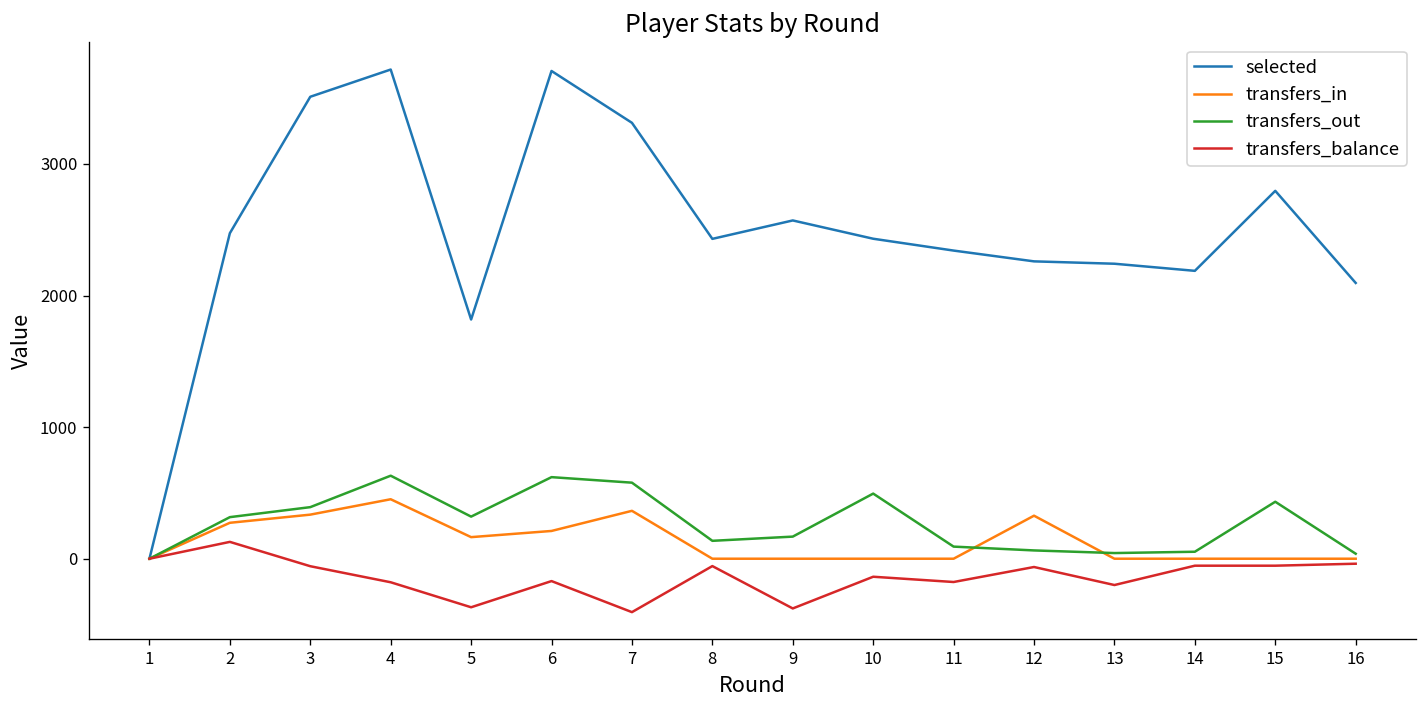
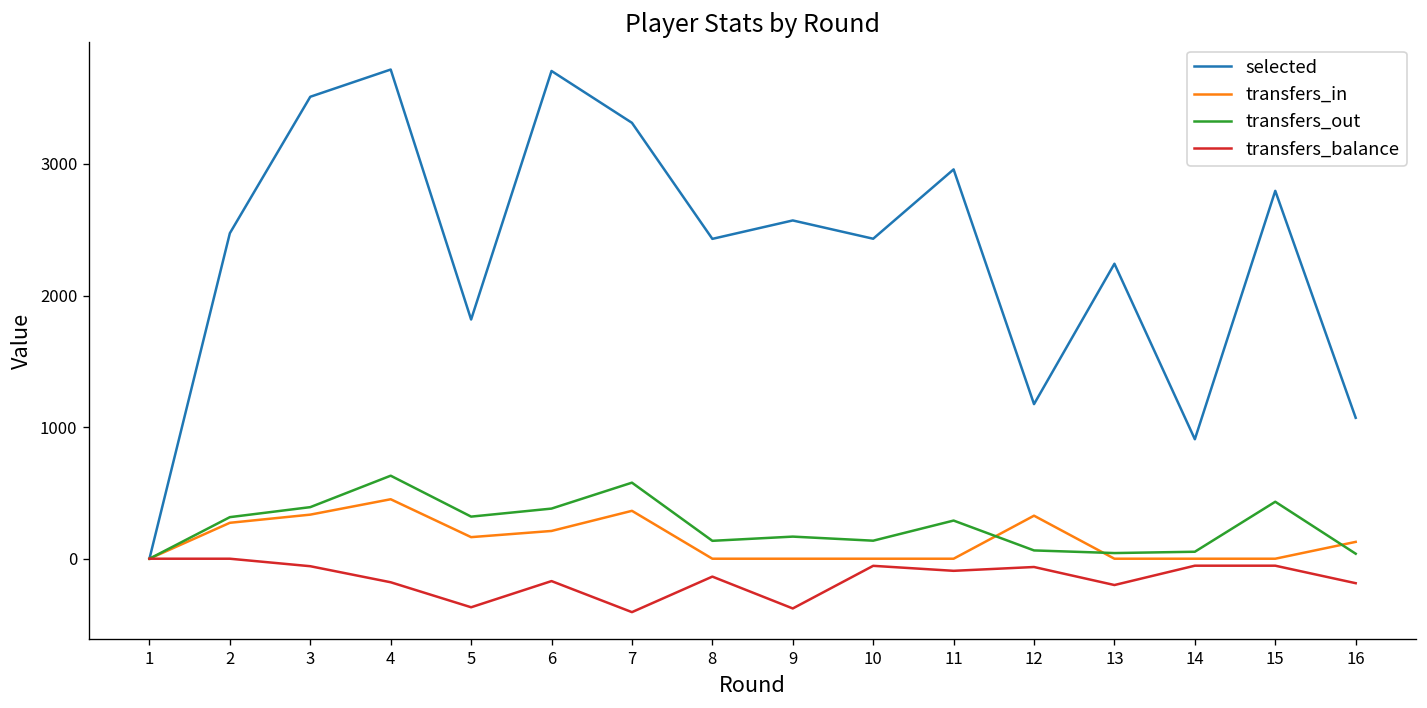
  {
    "selected": {
      "2": 2470,
      "3": 3510,
      "4": 3720,
      "5": 1820,
      "6": 3710,
      "7": 3310,
      "8": 2430,
      "9": 2570,
      "10": 2430,
-     "11": 2340,
-     "12": 2260,
+     "11": 2960,
+     "12": 1180,
      "13": 2240,
-     "14": 2190,
+     "14": 910,
      "15": 2800,
-     "16": 2100
+     "16": 1070
    },
    "transfers_in": {
      "2": 270,
      "3": 340,
      "4": 450,
      "5": 160,
      "6": 210,
      "7": 360,
      "8": 0,
      "9": 0,
      "10": 0,
      "11": 0,
      "12": 330,
      "13": 0,
      "14": 0,
      "15": 0,
-     "16": 0
+     "16": 130
    },
    "transfers_out": {
      "2": 320,
      "3": 390,
      "4": 630,
      "5": 320,
-     "6": 620,
+     "6": 380,
      "7": 580,
      "8": 140,
      "9": 170,
-     "10": 500,
-     "11": 90,
+     "10": 140,
+     "11": 290,
      "12": 60,
      "13": 40,
      "14": 50,
      "15": 430,
      "16": 40
    },
    "transfers_balance": {
-     "2": 130,
+     "2": 0,
      "3": -60,
      "4": -180,
      "5": -370,
      "6": -170,
      "7": -410,
-     "8": -60,
+     "8": -140,
      "9": -380,
-     "10": -140,
-     "11": -180,
+     "10": -50,
+     "11": -90,
      "12": -60,
      "13": -200,
      "14": -50,
      "15": -50,
-     "16": -40
+     "16": -190
    }
  }
